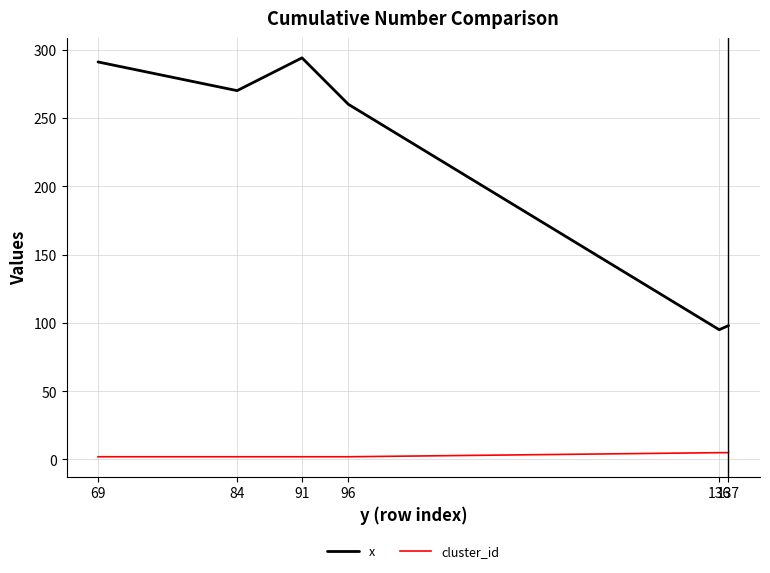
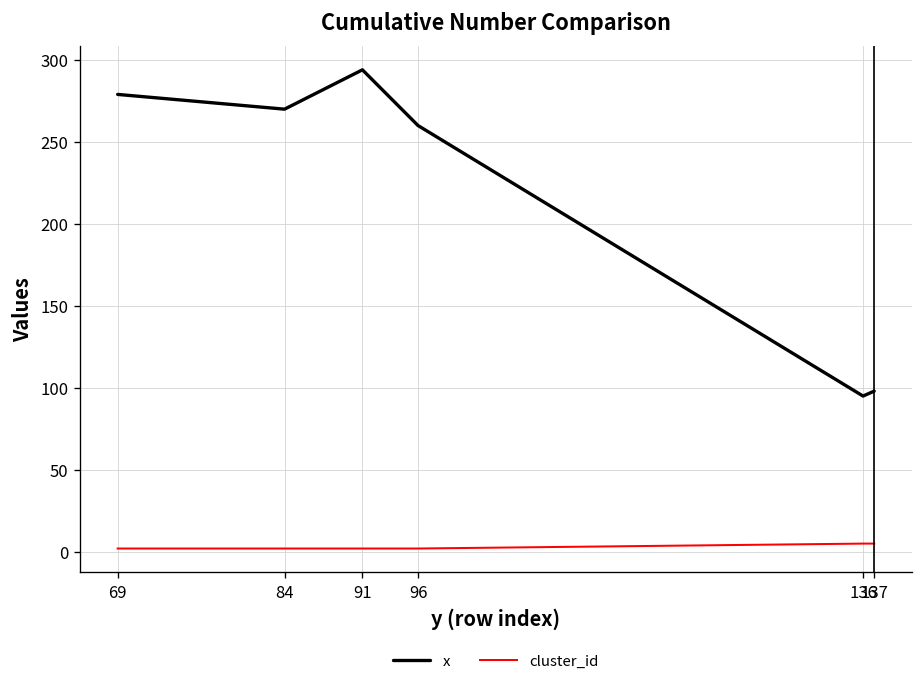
  {
    "x": {
-     "69": 291,
+     "69": 279,
      "84": 270,
      "91": 294,
      "96": 260
    },
    "cluster_id": {
      "69": 2,
      "84": 2,
      "91": 2,
      "96": 2
    }
  }
